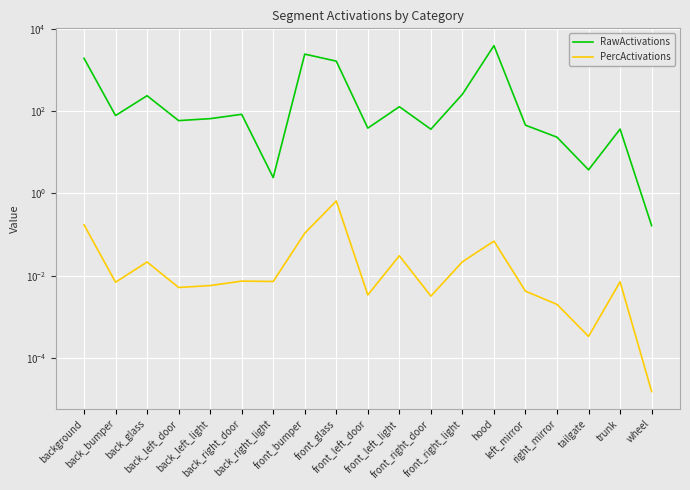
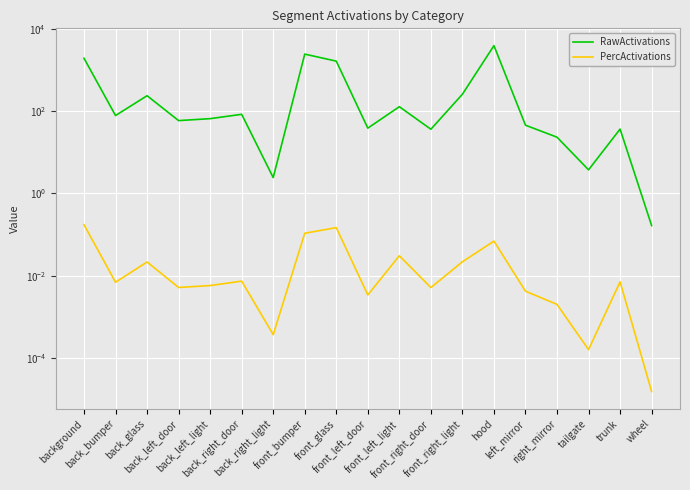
  {
    "RawActivations": {
      "background": 2000,
      "back_bumper": 80,
      "back_glass": 200,
      "back_left_door": 60,
      "back_left_light": 70,
      "back_right_door": 80,
      "back_right_light": 2,
      "front_bumper": 2000,
      "front_glass": 1600,
      "front_left_door": 40,
      "front_left_light": 130,
      "front_right_door": 40,
      "front_right_light": 300,
      "hood": 4000,
      "left_mirror": 50,
      "right_mirror": 20,
      "tailgate": 4,
      "trunk": 40,
      "wheel": 0.17
    },
    "PercActivations": {
      "background": 0.17,
      "back_bumper": 0.007,
      "back_glass": 0.02,
      "back_left_door": 0.005,
      "back_left_light": 0.006,
      "back_right_door": 0.007,
-     "back_right_light": 0.007,
+     "back_right_light": 0.0004,
      "front_bumper": 0.11,
-     "front_glass": 0.7,
+     "front_glass": 0.15,
      "front_left_door": 0.003,
      "front_left_light": 0.03,
-     "front_right_door": 0.003,
+     "front_right_door": 0.005,
      "front_right_light": 0.02,
      "hood": 0.07,
      "left_mirror": 0.004,
      "right_mirror": 0.002,
-     "tailgate": 0.0003,
+     "tailgate": 0.00016,
      "trunk": 0.007,
      "wheel": 0.000015
    }
  }
